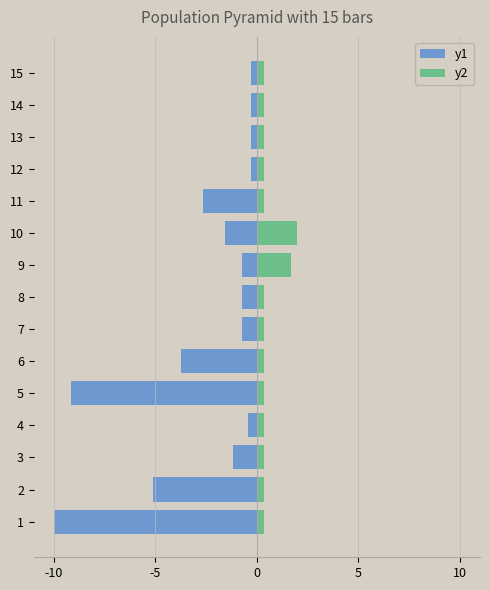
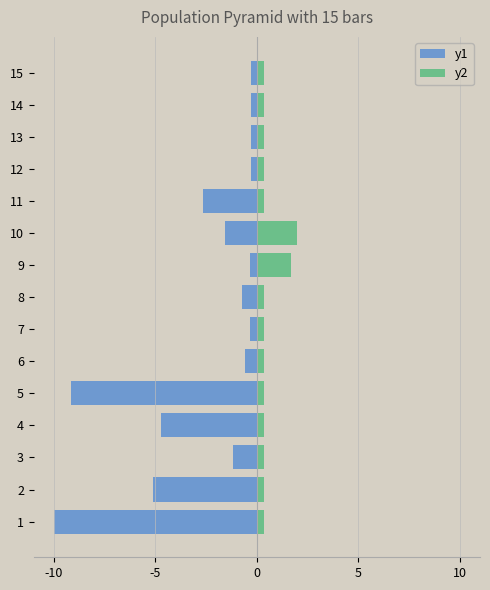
  {
    "y1": {
      "15": -0.3,
      "14": -0.3,
      "13": -0.3,
      "12": -0.3,
      "11": -2.6,
      "10": -1.6,
-     "9": -0.7,
+     "9": -0.3,
      "8": -0.8,
-     "7": -0.8,
-     "6": -3.7,
+     "7": -0.3,
+     "6": -0.6,
      "5": -9.1,
-     "4": -0.4,
+     "4": -4.7,
      "3": -1.2,
      "2": -5.1,
      "1": -10.0
    },
    "y2": {
      "15": 0.3,
      "14": 0.3,
      "13": 0.3,
      "12": 0.3,
      "11": 0.3,
      "10": 2.0,
      "9": 1.7,
      "8": 0.3,
      "7": 0.3,
      "6": 0.3,
      "5": 0.3,
      "4": 0.3,
      "3": 0.3,
      "2": 0.3,
      "1": 0.3
    }
  }
